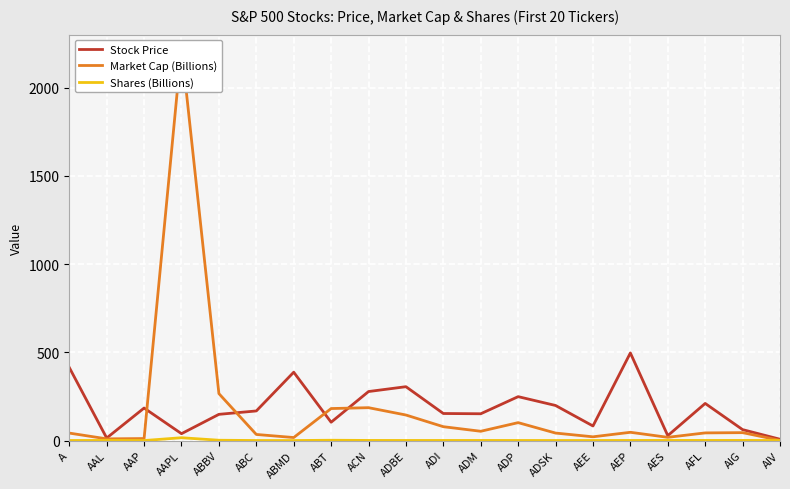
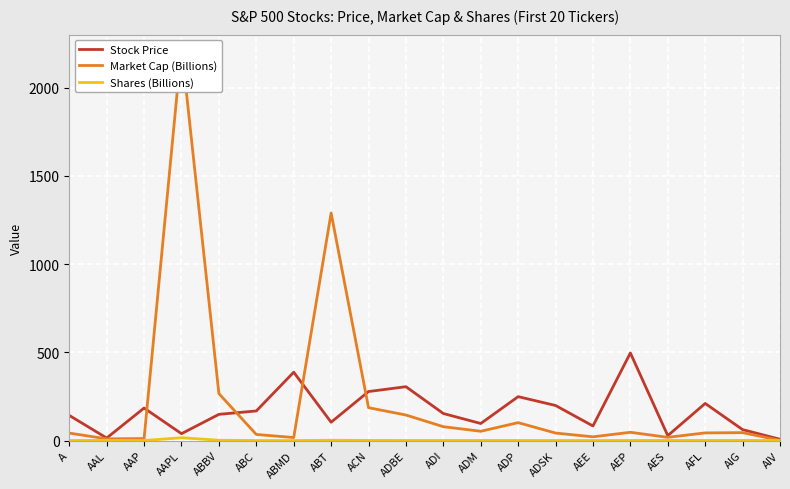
  {
    "Stock Price": {
-     "A": 410,
+     "A": 140,
      "AAP": 180,
      "AAPL": 40,
      "ABBV": 150,
      "ABC": 170,
      "ABMD": 390,
      "ABT": 100,
      "ACN": 280,
      "ADBE": 310,
      "ADI": 150,
-     "ADM": 150,
+     "ADM": 100,
      "ADP": 250,
      "ADSK": 200,
      "AEE": 80,
      "AEP": 500,
      "AFL": 210,
      "AIG": 60
    },
    "Market Cap (Billions)": {
      "A": 40,
      "ABBV": 270,
      "ABC": 30,
      "ABMD": 20,
-     "ABT": 180,
+     "ABT": 1290,
      "ACN": 190,
      "ADBE": 140,
      "ADI": 80,
      "ADM": 50,
      "ADP": 100,
      "ADSK": 40,
      "AEE": 20,
      "AEP": 50,
      "AFL": 40,
      "AIG": 40
    },
    "Shares (Billions)": {
      "A": 0,
      "AAPL": 20,
      "ABBV": 0,
      "ABC": 0,
      "ABMD": 0,
      "ABT": 0,
      "ACN": 0,
      "ADBE": 0,
      "ADI": 0,
      "ADM": 0,
      "ADP": 0,
      "ADSK": 0,
      "AEE": 0,
      "AEP": 0,
      "AES": 0,
      "AFL": 0,
      "AIG": 0
    }
  }
